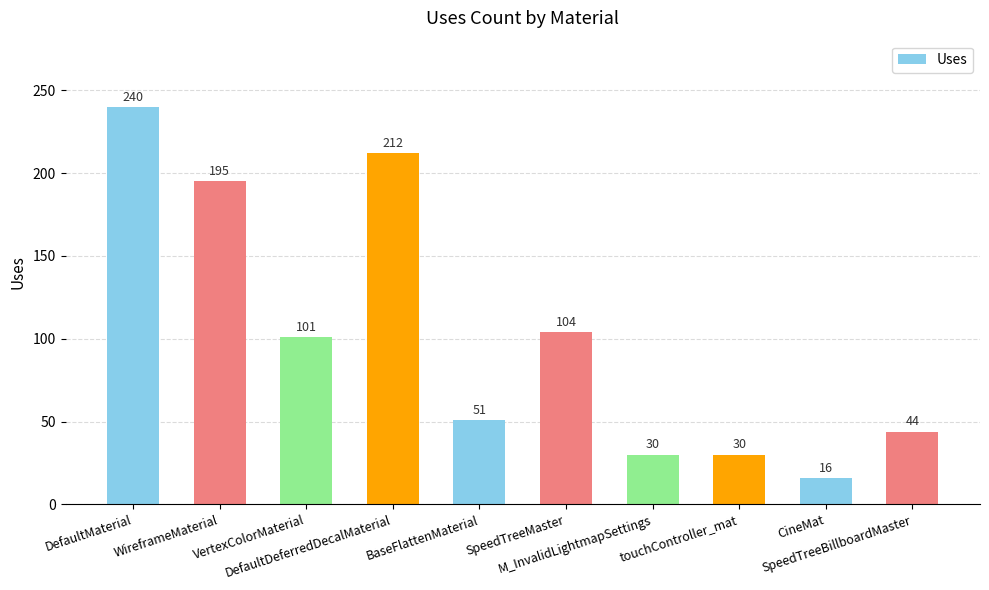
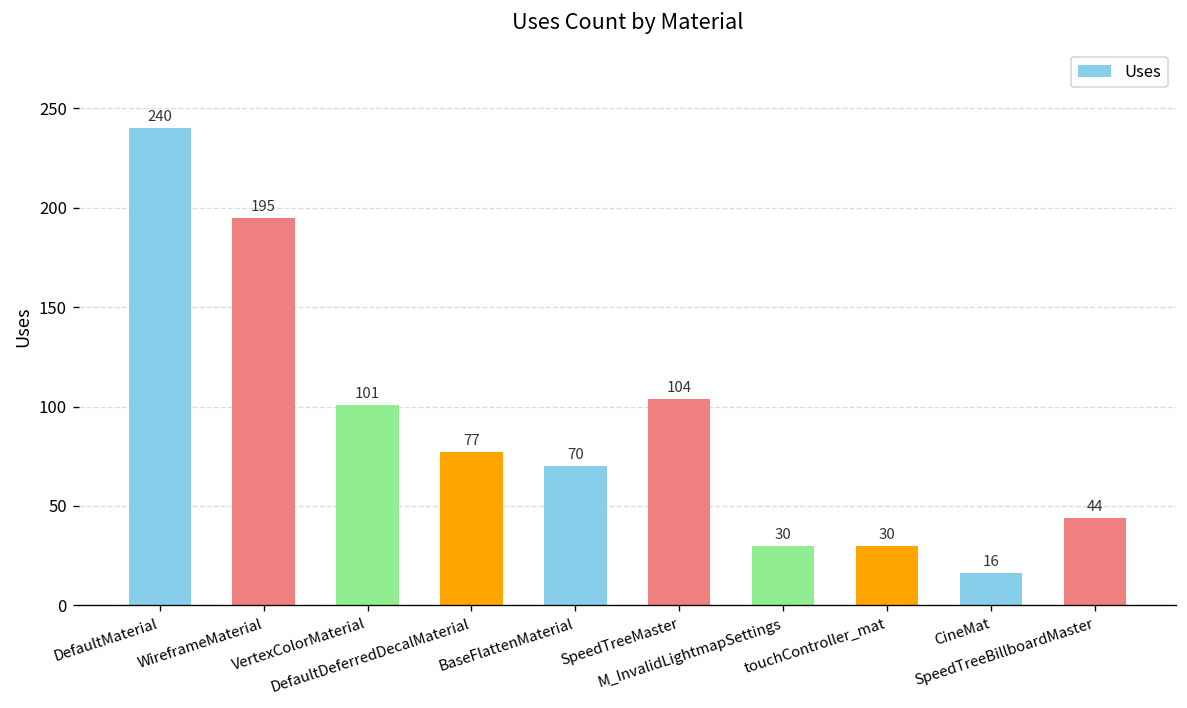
  {
    "DefaultMaterial": 240,
    "WireframeMaterial": 195,
    "VertexColorMaterial": 101,
-   "DefaultDeferredDecalMaterial": 212,
-   "BaseFlattenMaterial": 51,
+   "DefaultDeferredDecalMaterial": 77,
+   "BaseFlattenMaterial": 70,
    "SpeedTreeMaster": 104,
    "M_InvalidLightmapSettings": 30,
    "touchController_mat": 30,
    "CineMat": 16,
    "SpeedTreeBillboardMaster": 44
  }
